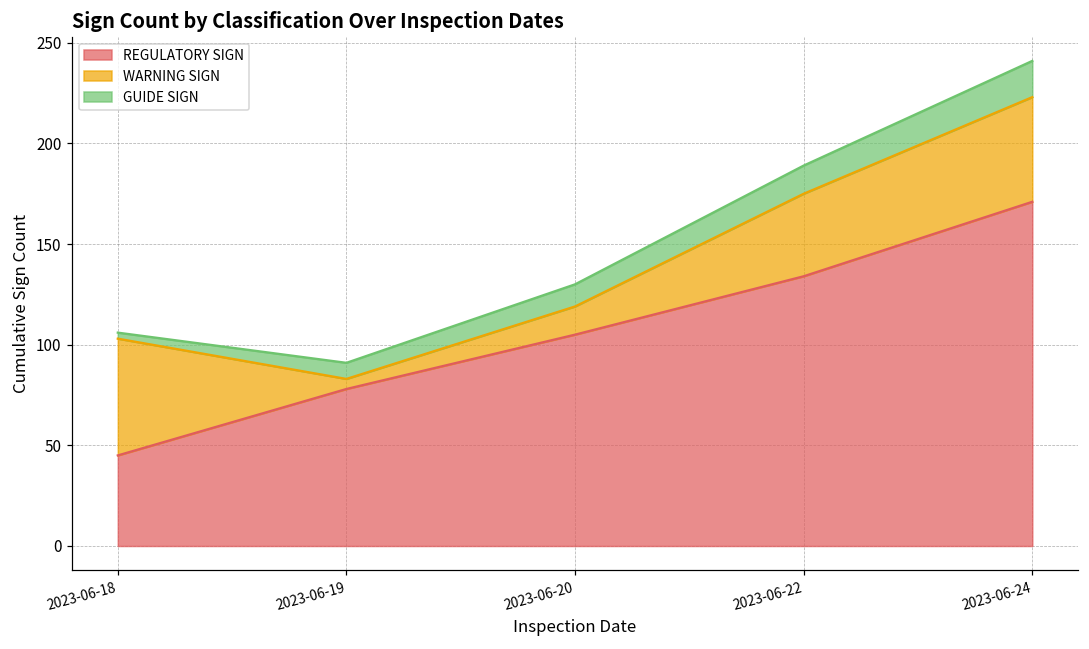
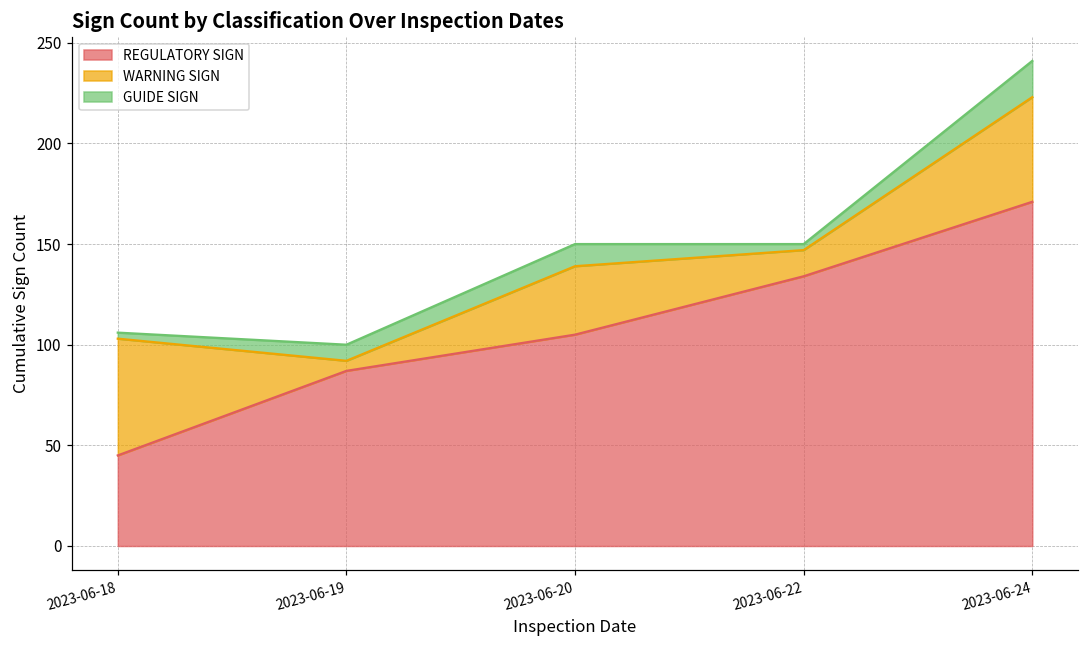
  {
    "REGULATORY SIGN": {
      "2023-06-18": 45,
-     "2023-06-19": 78,
+     "2023-06-19": 87,
      "2023-06-20": 105,
      "2023-06-22": 134,
      "2023-06-24": 171
    },
    "WARNING SIGN": {
      "2023-06-18": 58,
      "2023-06-19": 5,
-     "2023-06-20": 14,
-     "2023-06-22": 41,
+     "2023-06-20": 34,
+     "2023-06-22": 13,
      "2023-06-24": 52
    },
    "GUIDE SIGN": {
      "2023-06-18": 3,
      "2023-06-19": 8,
      "2023-06-20": 11,
-     "2023-06-22": 14,
+     "2023-06-22": 3,
      "2023-06-24": 18
    }
  }
